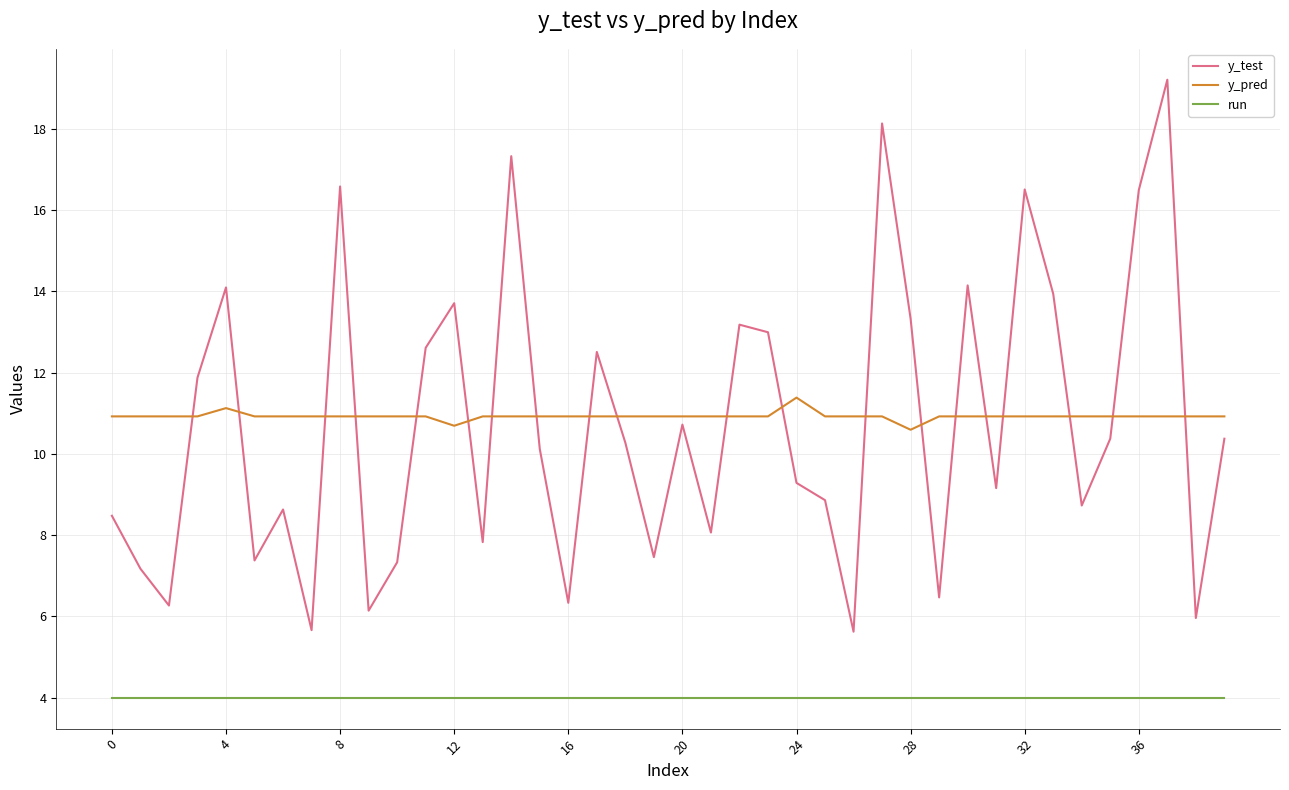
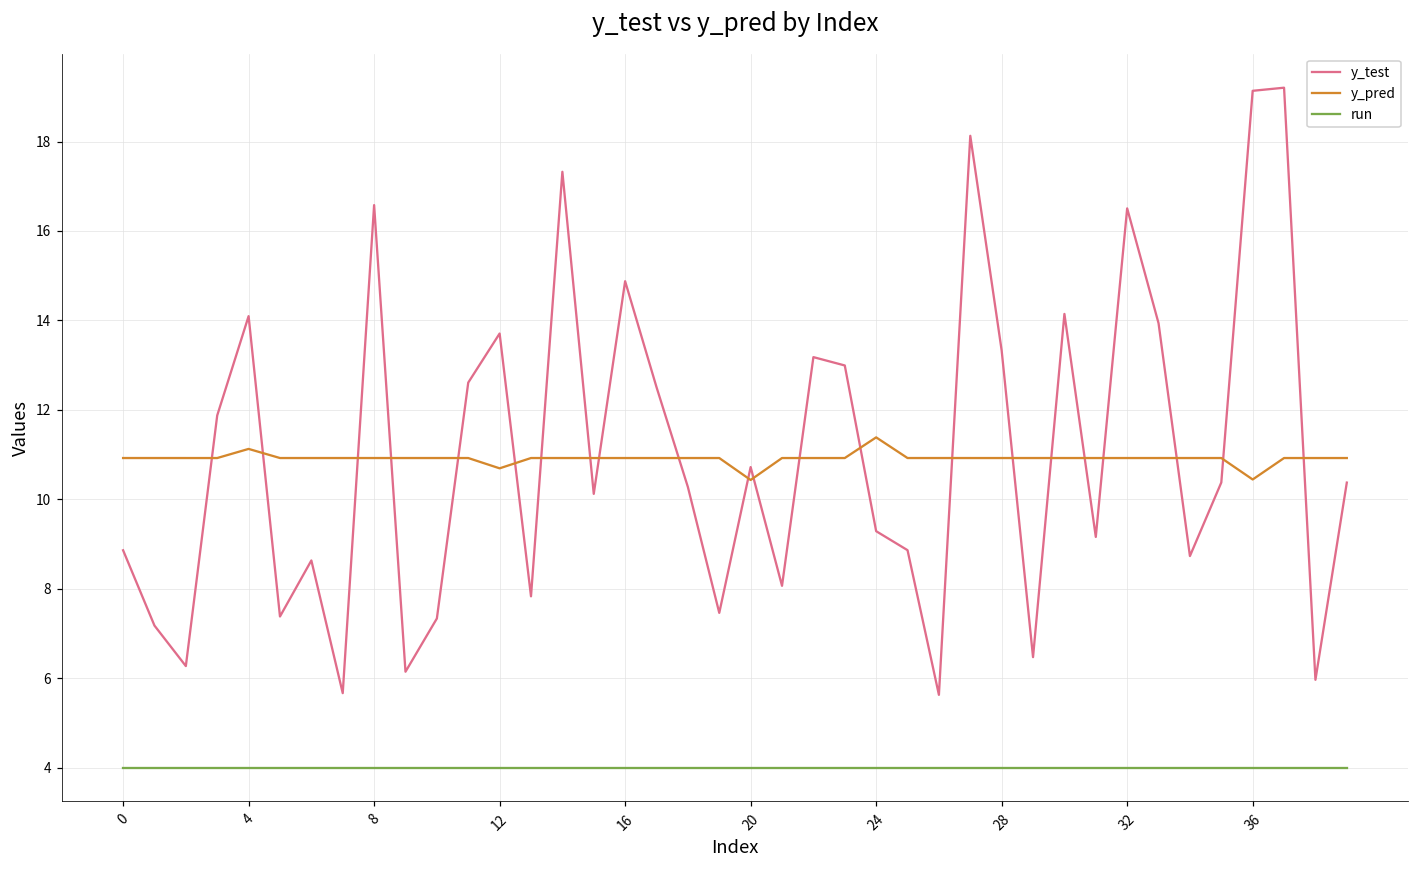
  {
    "y_test": {
-     "0": 8.5,
+     "0": 8.9,
      "4": 14.1,
      "8": 16.6,
      "12": 13.7,
-     "16": 6.3,
+     "16": 14.9,
      "20": 10.7,
      "24": 9.3,
      "28": 13.3,
      "32": 16.5,
-     "36": 16.5
+     "36": 19.1
    },
    "y_pred": {
      "0": 10.9,
      "4": 11.1,
      "8": 10.9,
      "12": 10.7,
      "16": 10.9,
-     "20": 10.9,
+     "20": 10.4,
      "24": 11.4,
-     "28": 10.6,
+     "28": 10.9,
      "32": 10.9,
-     "36": 10.9
+     "36": 10.4
    },
    "run": {
      "0": 4.0,
      "4": 4.0,
      "8": 4.0,
      "12": 4.0,
      "16": 4.0,
      "20": 4.0,
      "24": 4.0,
      "28": 4.0,
      "32": 4.0,
      "36": 4.0
    }
  }
